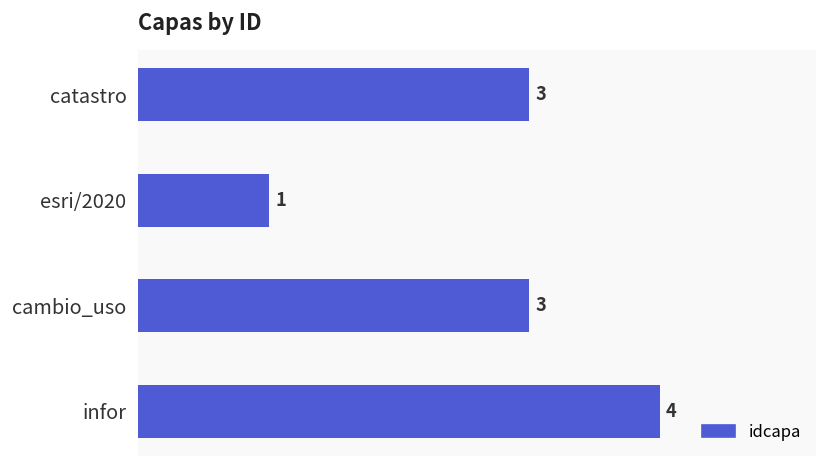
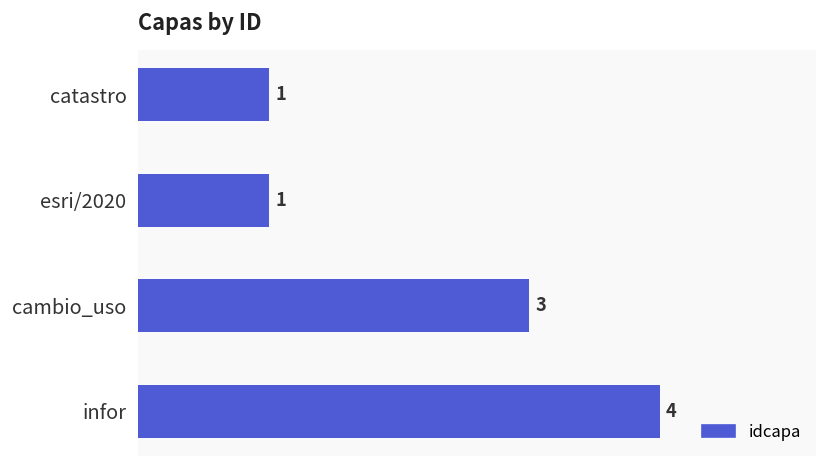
  {
-   "catastro": 3,
+   "catastro": 1,
    "esri/2020": 1,
    "cambio_uso": 3,
    "infor": 4
  }
